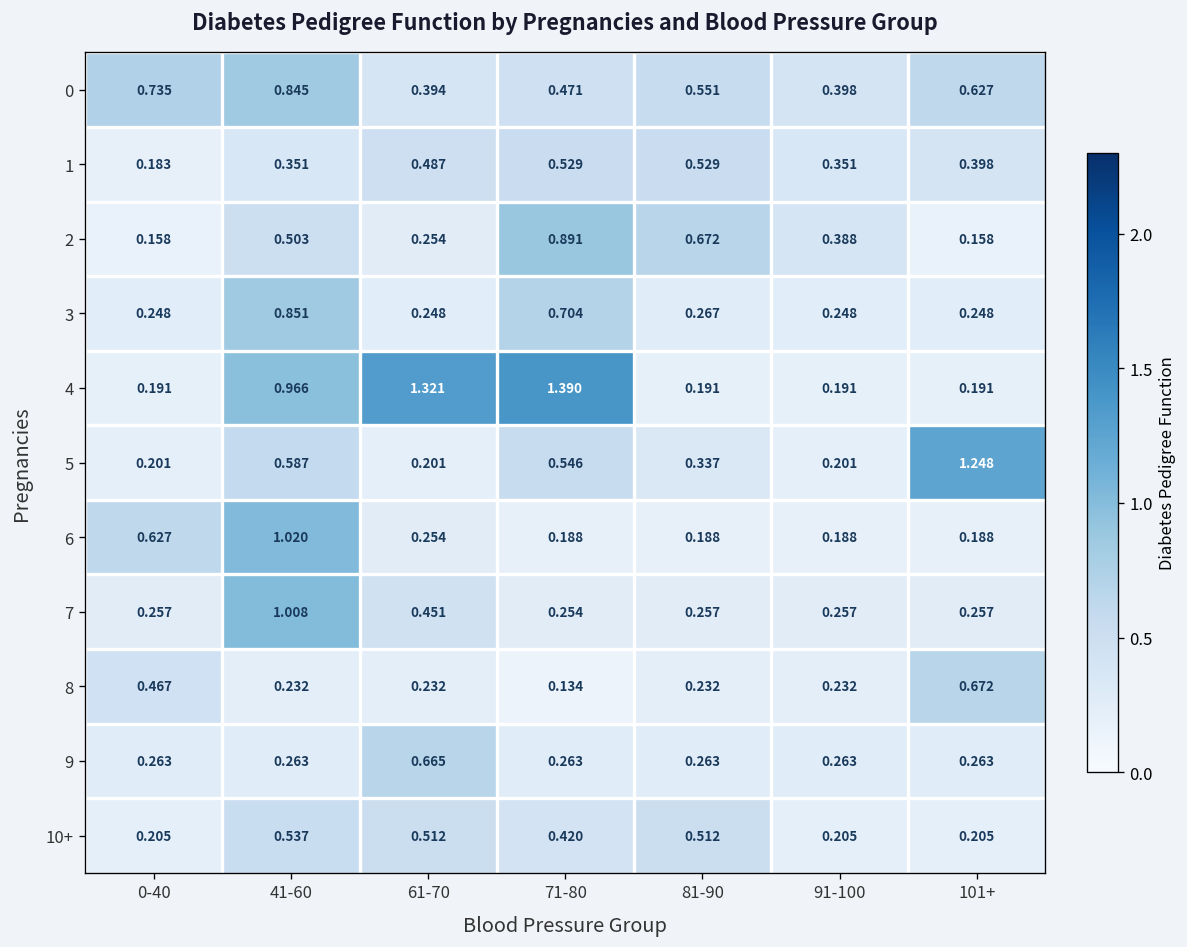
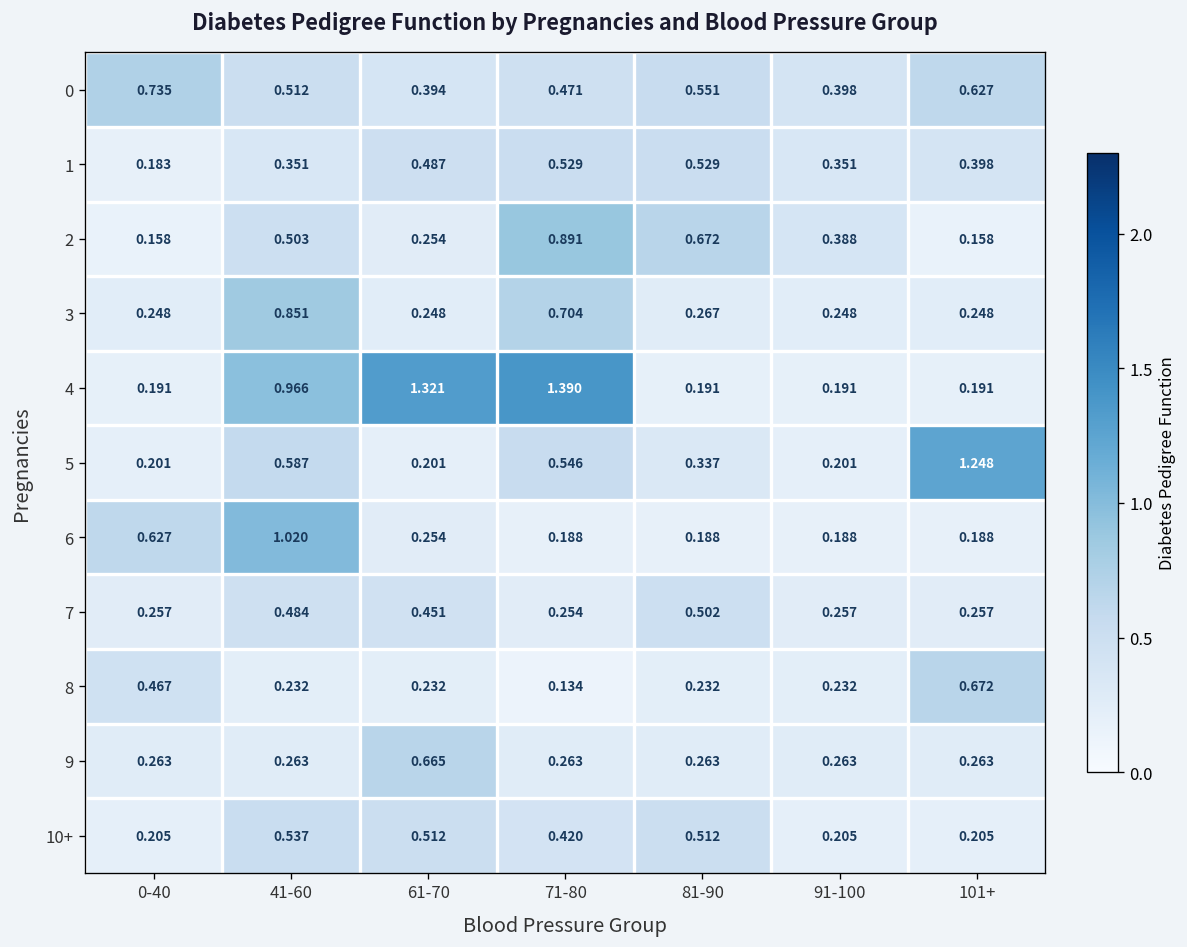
  {
    "0": {
      "0-40": 0.735,
-     "41-60": 0.845,
+     "41-60": 0.512,
      "61-70": 0.394,
      "71-80": 0.471,
      "81-90": 0.551,
      "91-100": 0.398,
      "101+": 0.627
    },
    "1": {
      "0-40": 0.183,
      "41-60": 0.351,
      "61-70": 0.487,
      "71-80": 0.529,
      "81-90": 0.529,
      "91-100": 0.351,
      "101+": 0.398
    },
    "2": {
      "0-40": 0.158,
      "41-60": 0.503,
      "61-70": 0.254,
      "71-80": 0.891,
      "81-90": 0.672,
      "91-100": 0.388,
      "101+": 0.158
    },
    "3": {
      "0-40": 0.248,
      "41-60": 0.851,
      "61-70": 0.248,
      "71-80": 0.704,
      "81-90": 0.267,
      "91-100": 0.248,
      "101+": 0.248
    },
    "4": {
      "0-40": 0.191,
      "41-60": 0.966,
      "61-70": 1.321,
      "71-80": 1.390,
      "81-90": 0.191,
      "91-100": 0.191,
      "101+": 0.191
    },
    "5": {
      "0-40": 0.201,
      "41-60": 0.587,
      "61-70": 0.201,
      "71-80": 0.546,
      "81-90": 0.337,
      "91-100": 0.201,
      "101+": 1.248
    },
    "6": {
      "0-40": 0.627,
      "41-60": 1.020,
      "61-70": 0.254,
      "71-80": 0.188,
      "81-90": 0.188,
      "91-100": 0.188,
      "101+": 0.188
    },
    "7": {
      "0-40": 0.257,
-     "41-60": 1.008,
+     "41-60": 0.484,
      "61-70": 0.451,
      "71-80": 0.254,
-     "81-90": 0.257,
+     "81-90": 0.502,
      "91-100": 0.257,
      "101+": 0.257
    },
    "8": {
      "0-40": 0.467,
      "41-60": 0.232,
      "61-70": 0.232,
      "71-80": 0.134,
      "81-90": 0.232,
      "91-100": 0.232,
      "101+": 0.672
    },
    "9": {
      "0-40": 0.263,
      "41-60": 0.263,
      "61-70": 0.665,
      "71-80": 0.263,
      "81-90": 0.263,
      "91-100": 0.263,
      "101+": 0.263
    },
    "10+": {
      "0-40": 0.205,
      "41-60": 0.537,
      "61-70": 0.512,
      "71-80": 0.420,
      "81-90": 0.512,
      "91-100": 0.205,
      "101+": 0.205
    }
  }
